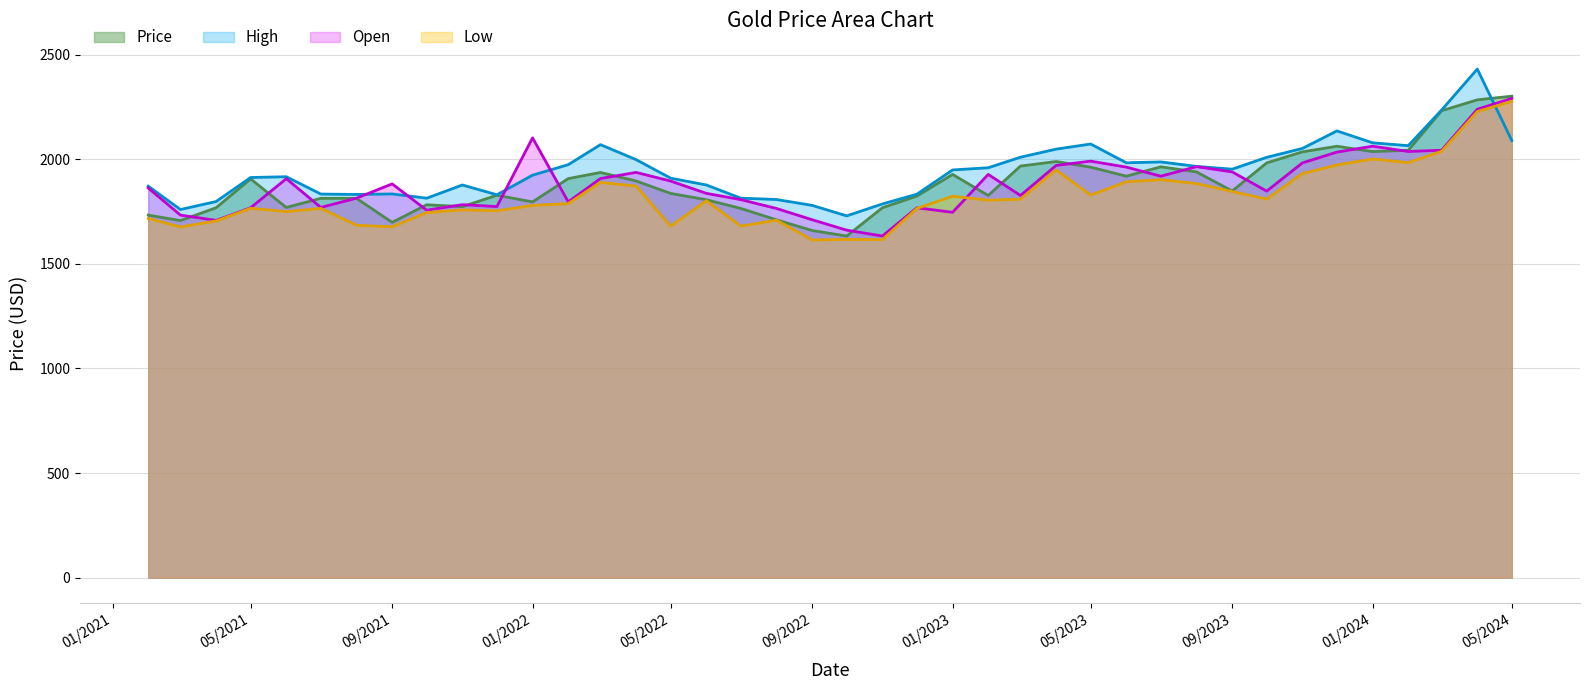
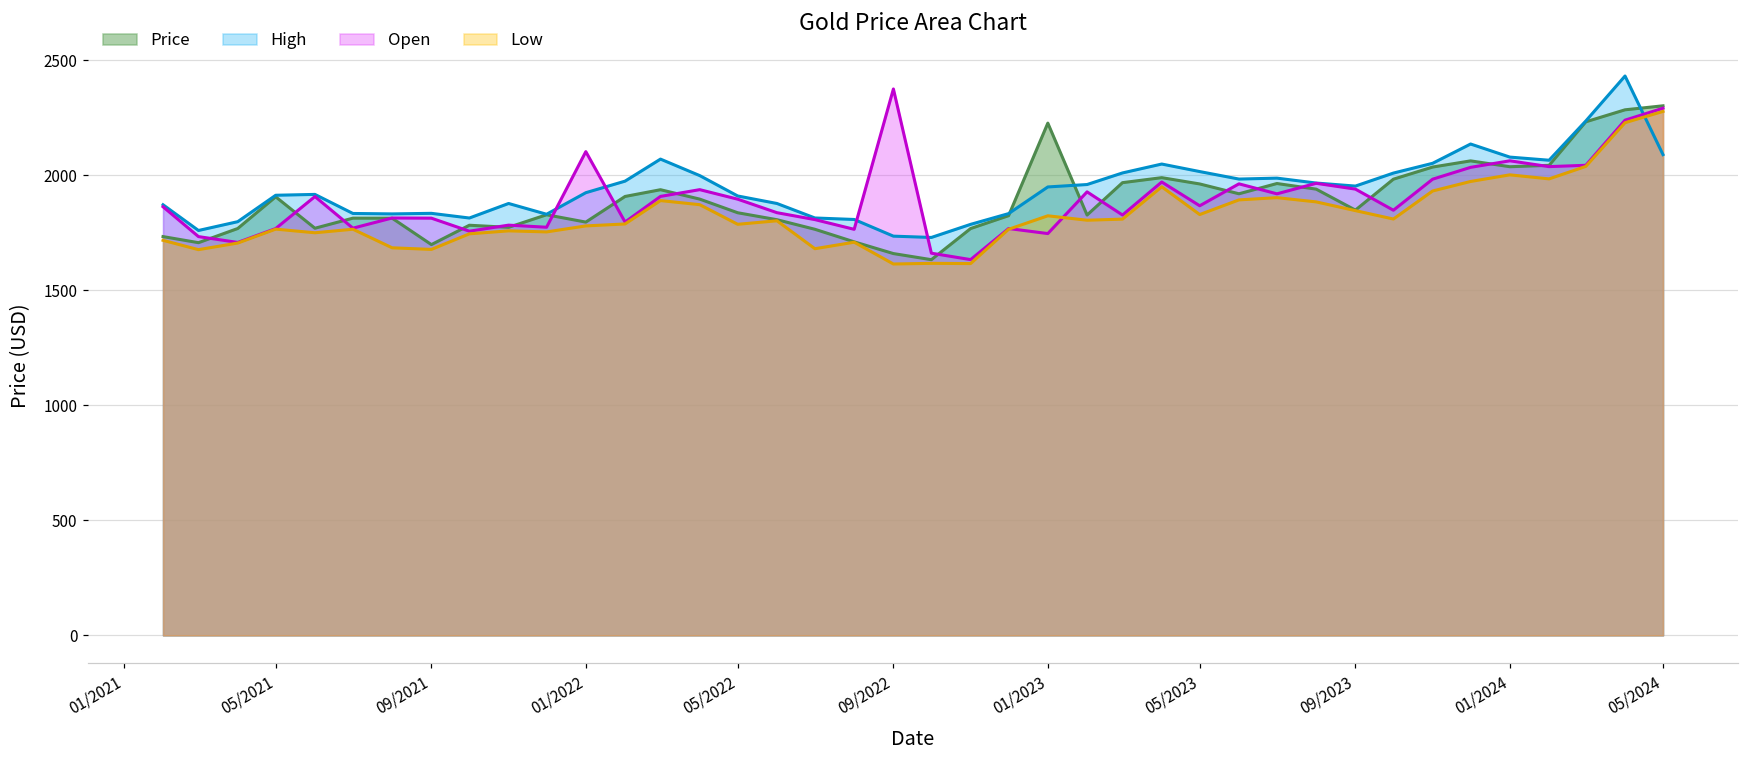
  {
    "Price": {
      "09/2021": 1700,
      "01/2022": 1800,
      "05/2022": 1840,
      "09/2022": 1660,
-     "01/2023": 1930,
+     "01/2023": 2230,
      "05/2023": 1960,
      "01/2024": 2040
    },
    "High": {
      "09/2021": 1830,
      "01/2022": 1920,
      "05/2022": 1910,
-     "09/2022": 1780,
+     "09/2022": 1740,
      "01/2023": 1950,
-     "05/2023": 2070,
+     "05/2023": 2020,
      "09/2023": 1950,
      "01/2024": 2080,
      "05/2024": 2090
    },
    "Open": {
-     "09/2021": 1880,
+     "09/2021": 1810,
      "01/2022": 2100,
      "05/2022": 1900,
-     "09/2022": 1710,
+     "09/2022": 2380,
      "01/2023": 1750,
-     "05/2023": 1990,
+     "05/2023": 1870,
      "09/2023": 1940,
      "01/2024": 2060
    },
    "Low": {
      "09/2021": 1680,
      "01/2022": 1780,
-     "05/2022": 1680,
+     "05/2022": 1790,
      "09/2022": 1610,
      "01/2023": 1820,
      "05/2023": 1830,
      "01/2024": 2000,
      "05/2024": 2280
    }
  }
